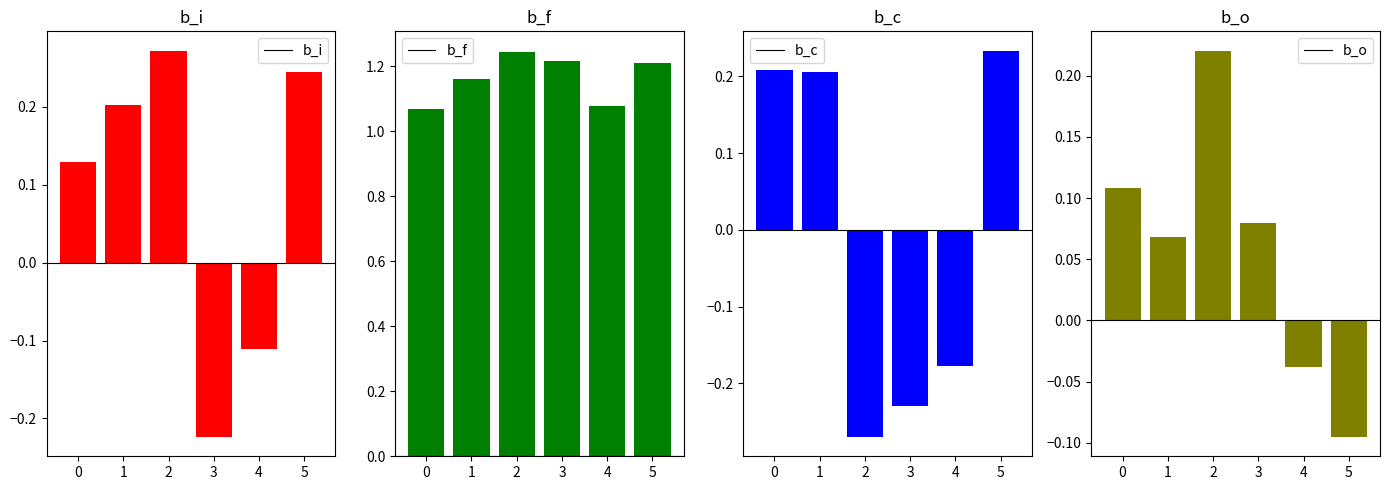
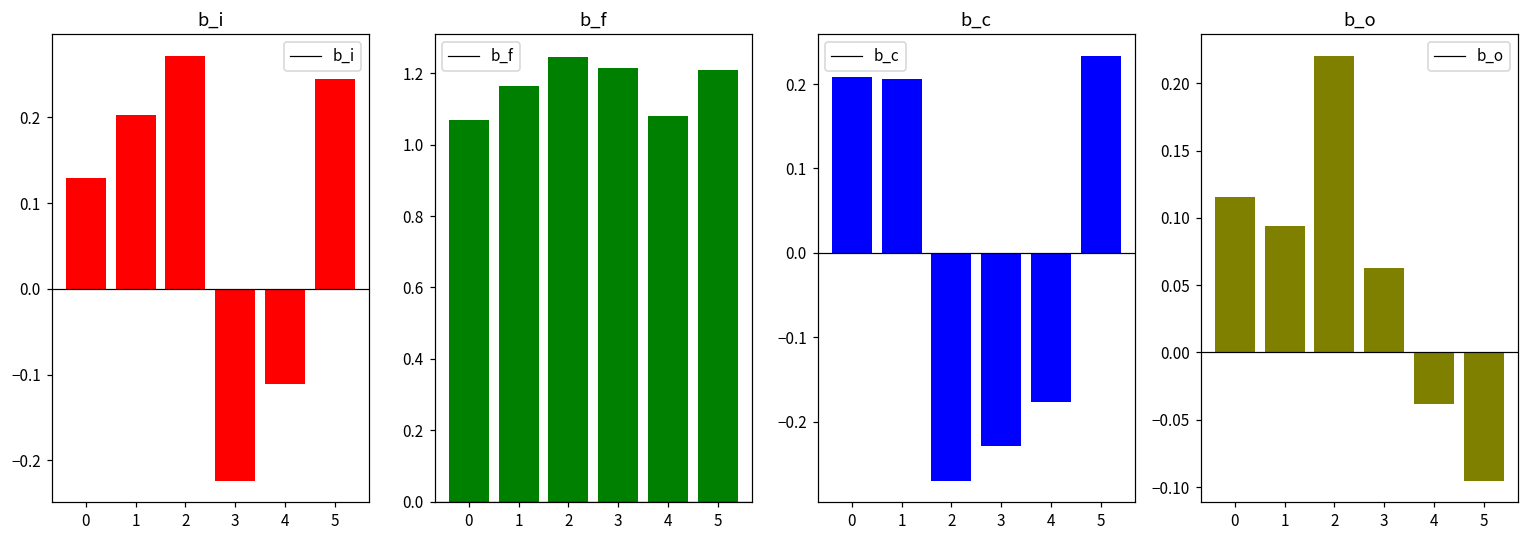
  {
    "b_i": {
      "0": 0.13,
      "1": 0.20,
      "2": 0.27,
      "3": -0.22,
      "4": -0.11,
      "5": 0.24
    },
    "b_f": {
      "0": 1.07,
      "1": 1.16,
      "2": 1.25,
      "3": 1.22,
      "4": 1.08,
      "5": 1.21
    },
    "b_c": {
      "0": 0.21,
      "1": 0.21,
      "2": -0.27,
      "3": -0.23,
      "4": -0.18,
      "5": 0.23
    },
    "b_o": {
-     "0": 0.108,
-     "1": 0.069,
+     "0": 0.115,
+     "1": 0.094,
      "2": 0.220,
-     "3": 0.080,
+     "3": 0.062,
      "4": -0.038,
      "5": -0.095
    }
  }
